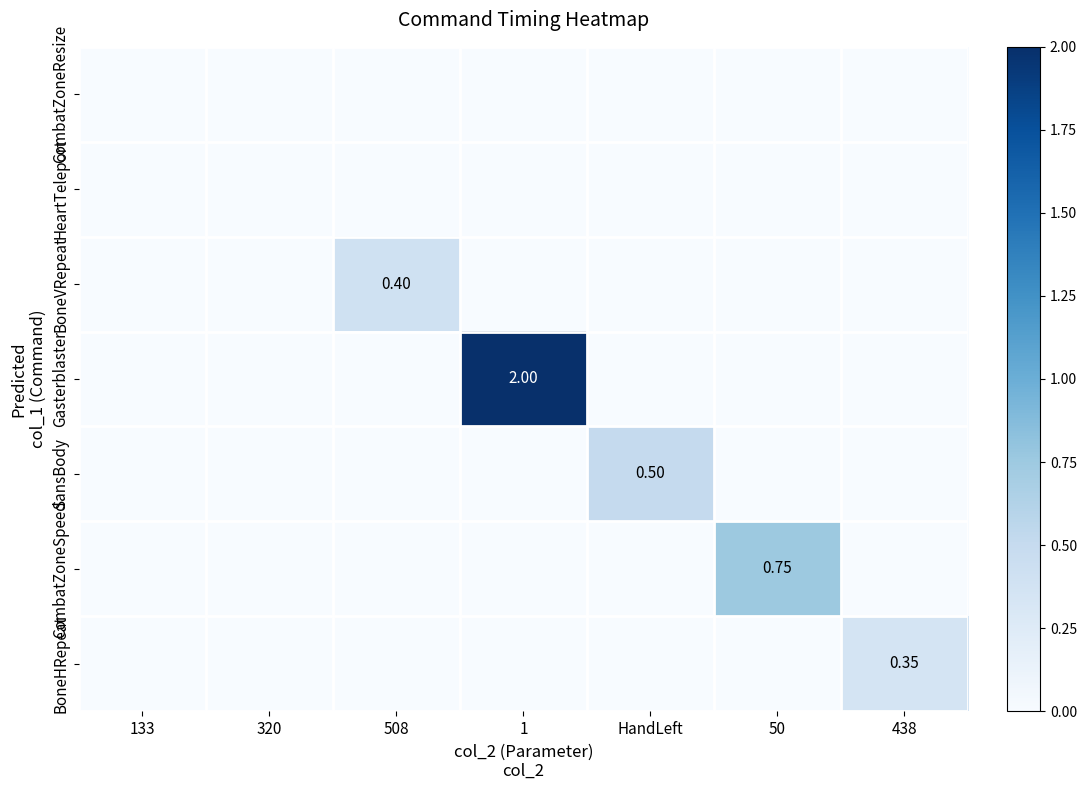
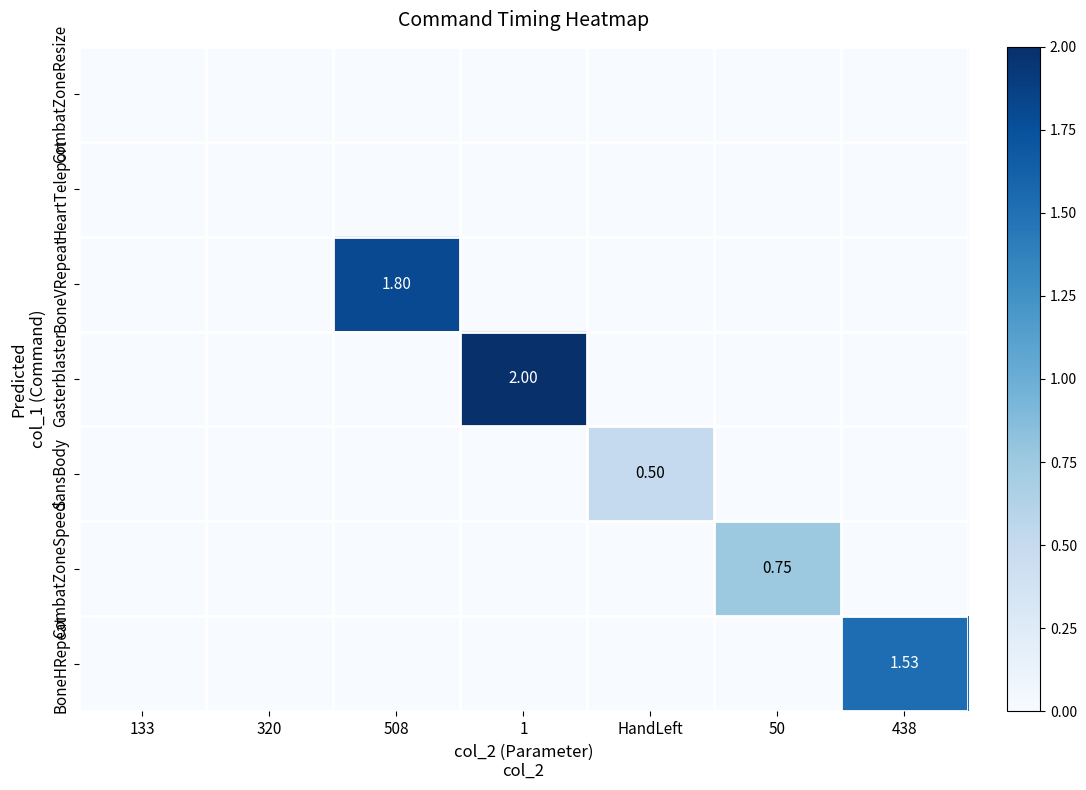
  {
    "BoneVRepeat": {
-     "508": 0.40
+     "508": 1.80
    },
    "Gasterblaster": {
      "1": 2.00
    },
    "SansBody": {
      "HandLeft": 0.50
    },
    "CombatZoneSpeed": {
      "50": 0.75
    },
    "BoneHRepeat": {
-     "438": 0.35
+     "438": 1.53
    }
  }
